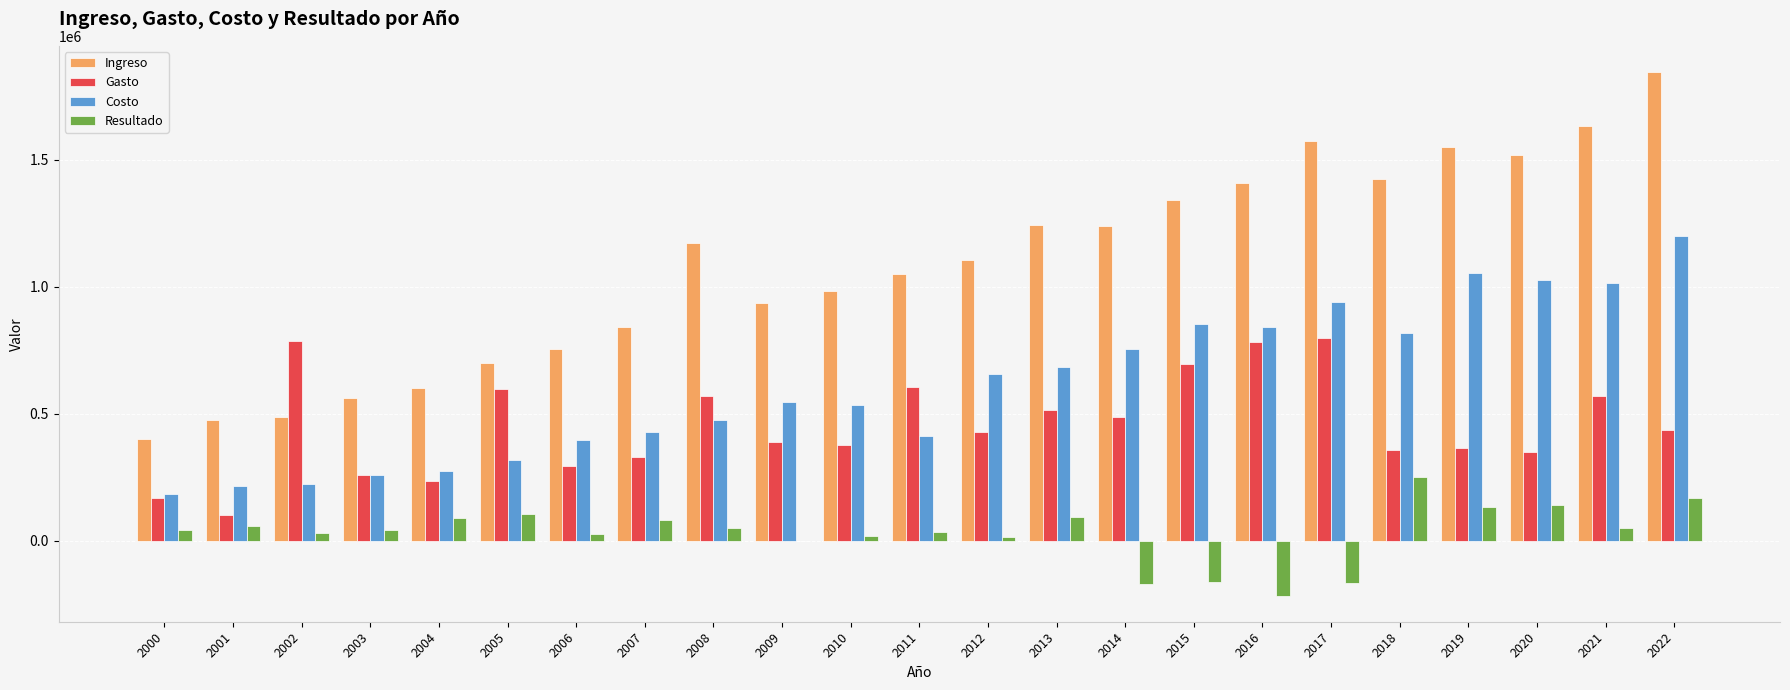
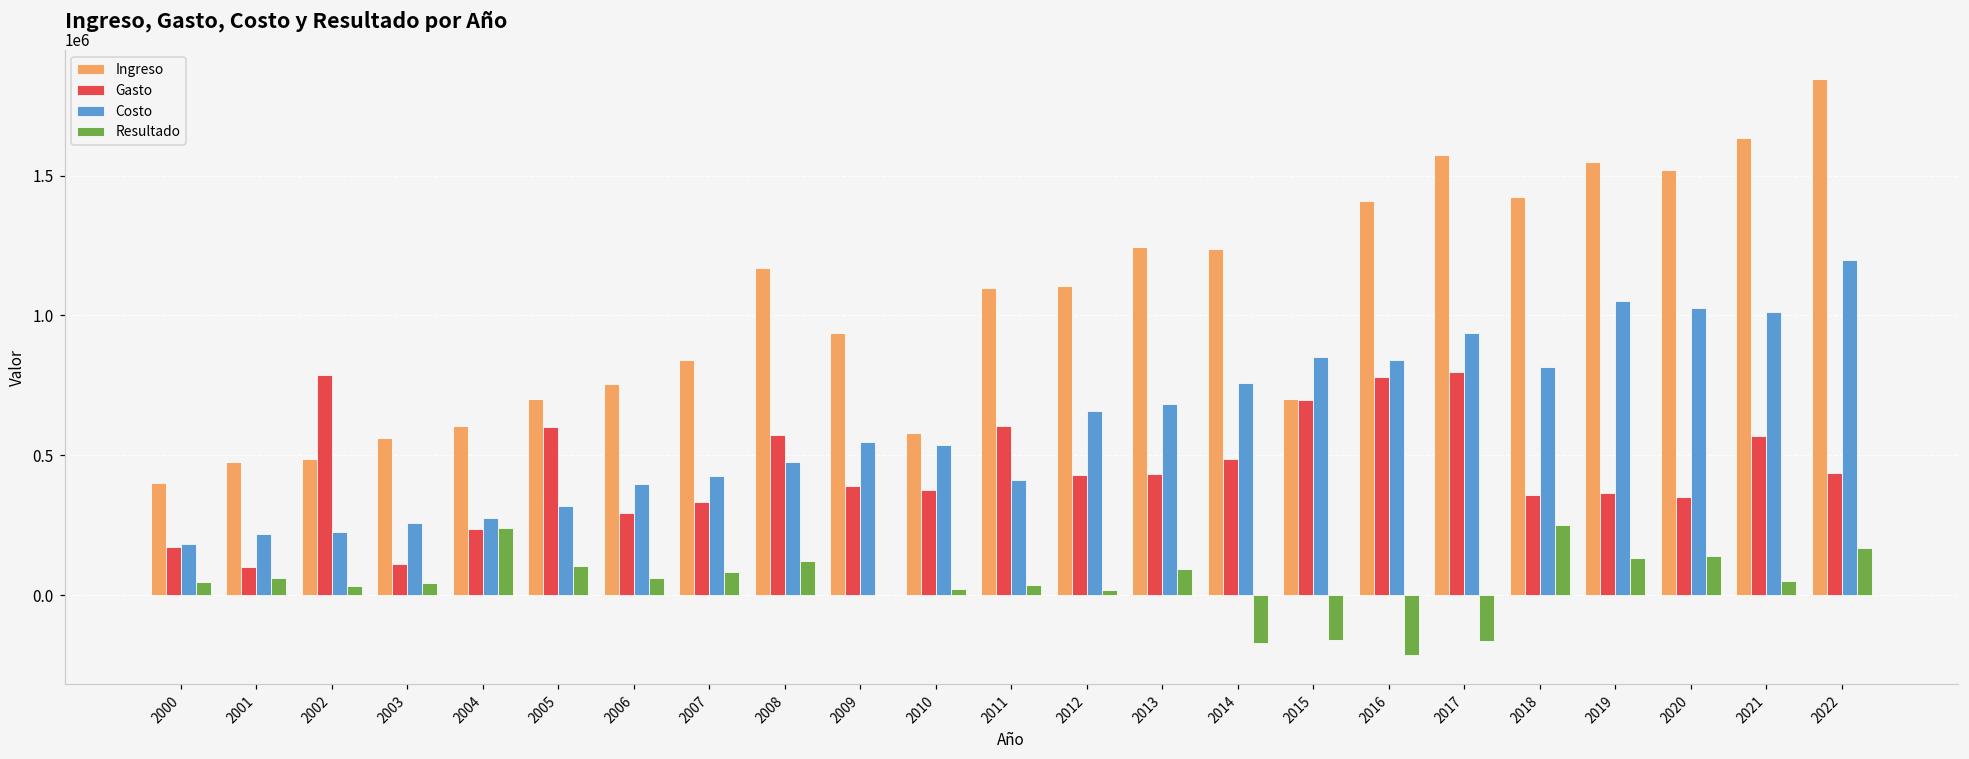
  {
    "Ingreso": {
      "2000": 400000,
      "2001": 480000,
      "2002": 490000,
      "2003": 560000,
      "2004": 600000,
      "2005": 700000,
      "2006": 750000,
      "2007": 840000,
      "2008": 1170000,
      "2009": 940000,
-     "2010": 980000,
-     "2011": 1050000,
+     "2010": 580000,
+     "2011": 1100000,
      "2012": 1100000,
      "2013": 1240000,
      "2014": 1240000,
-     "2015": 1340000,
+     "2015": 700000,
      "2016": 1410000,
      "2017": 1570000,
      "2018": 1430000,
      "2019": 1550000,
      "2020": 1520000,
      "2021": 1630000,
      "2022": 1840000
    },
    "Gasto": {
      "2000": 170000,
      "2001": 100000,
      "2002": 790000,
-     "2003": 260000,
+     "2003": 110000,
      "2004": 240000,
      "2005": 600000,
      "2006": 290000,
      "2007": 330000,
      "2008": 570000,
      "2009": 390000,
      "2010": 380000,
      "2011": 600000,
      "2012": 430000,
-     "2013": 510000,
+     "2013": 430000,
      "2014": 490000,
      "2015": 700000,
      "2016": 780000,
      "2017": 800000,
      "2018": 360000,
      "2019": 370000,
      "2020": 350000,
      "2021": 570000,
      "2022": 440000
    },
    "Costo": {
      "2000": 180000,
      "2001": 220000,
      "2002": 230000,
      "2003": 260000,
      "2004": 270000,
      "2005": 320000,
      "2006": 400000,
      "2007": 430000,
      "2008": 480000,
      "2009": 550000,
      "2010": 540000,
      "2011": 410000,
      "2012": 660000,
      "2013": 680000,
      "2014": 760000,
      "2015": 850000,
      "2016": 840000,
      "2017": 940000,
      "2018": 820000,
      "2019": 1050000,
      "2020": 1030000,
      "2021": 1010000,
      "2022": 1200000
    },
    "Resultado": {
      "2000": 50000,
      "2001": 60000,
      "2002": 30000,
      "2003": 40000,
-     "2004": 90000,
+     "2004": 240000,
      "2005": 110000,
-     "2006": 30000,
+     "2006": 60000,
      "2007": 80000,
-     "2008": 50000,
+     "2008": 120000,
      "2010": 20000,
      "2011": 40000,
      "2012": 20000,
      "2013": 90000,
      "2014": -170000,
      "2015": -160000,
      "2016": -210000,
      "2017": -170000,
      "2018": 250000,
      "2019": 130000,
      "2020": 140000,
      "2021": 50000,
      "2022": 170000
    }
  }
